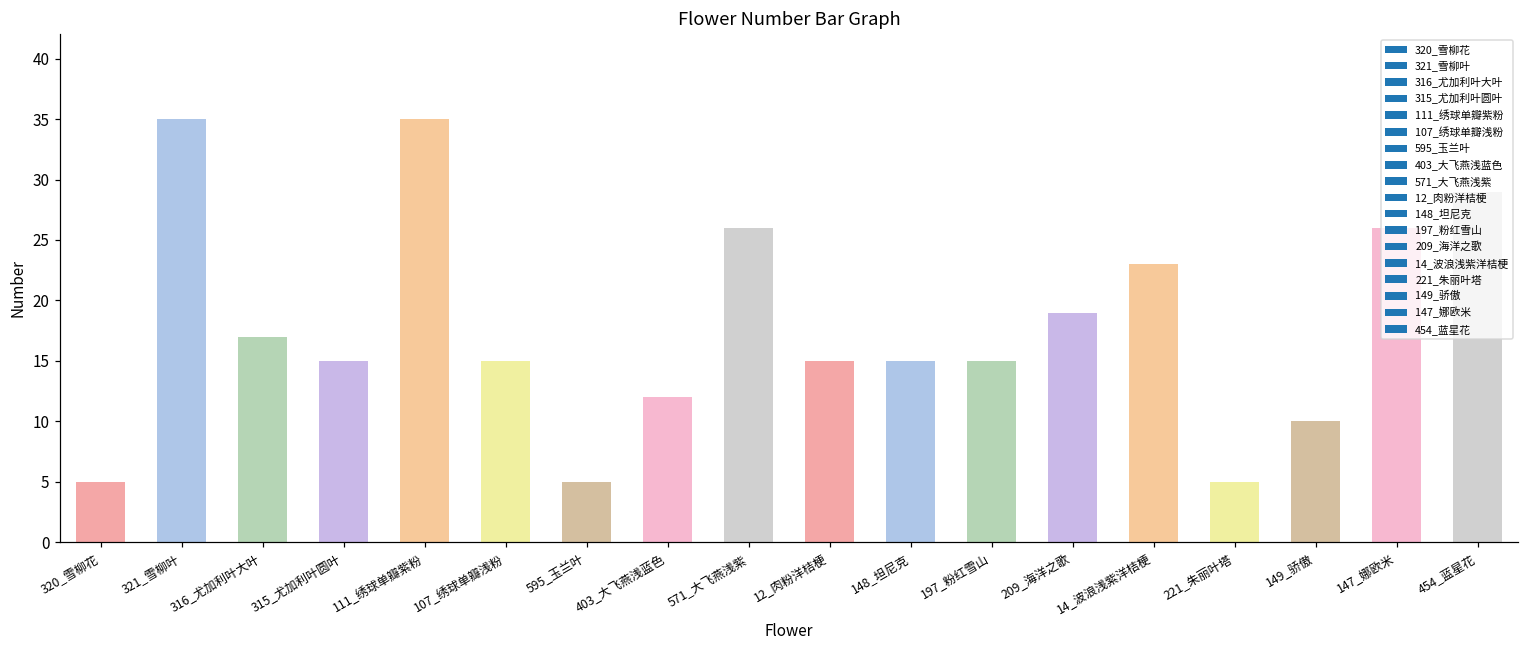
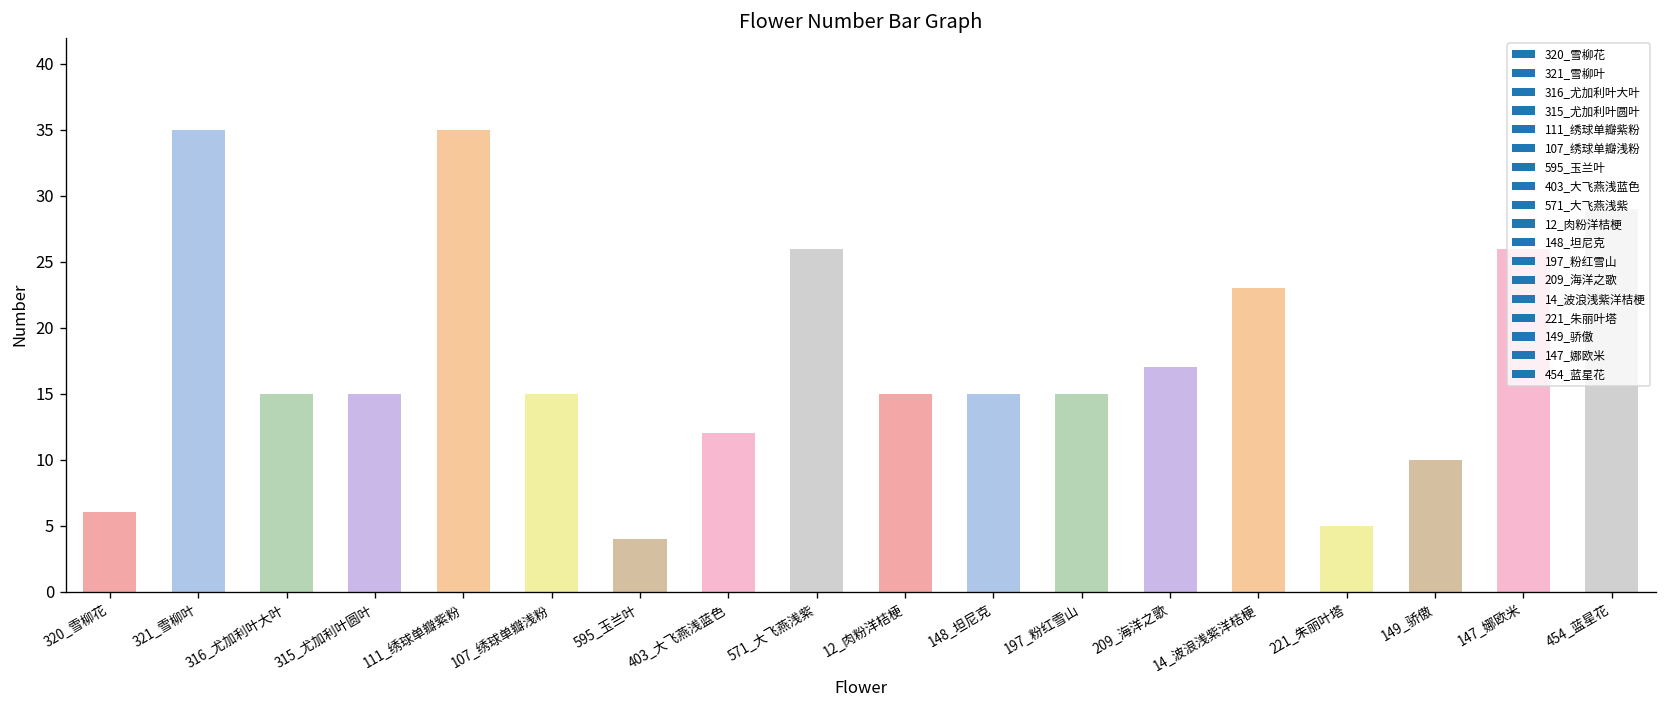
  {
-   "320_雪柳花": 5,
+   "320_雪柳花": 6,
    "321_雪柳叶": 35,
-   "316_尤加利叶大叶": 17,
+   "316_尤加利叶大叶": 15,
    "315_尤加利叶圆叶": 15,
    "111_绣球单瓣紫粉": 35,
    "107_绣球单瓣浅粉": 15,
-   "595_玉兰叶": 5,
+   "595_玉兰叶": 4,
    "403_大飞燕浅蓝色": 12,
    "571_大飞燕浅紫": 26,
    "12_肉粉洋桔梗": 15,
    "148_坦尼克": 15,
    "197_粉红雪山": 15,
-   "209_海洋之歌": 19,
+   "209_海洋之歌": 17,
    "14_波浪浅紫洋桔梗": 23,
    "221_朱丽叶塔": 5,
    "149_骄傲": 10
  }
